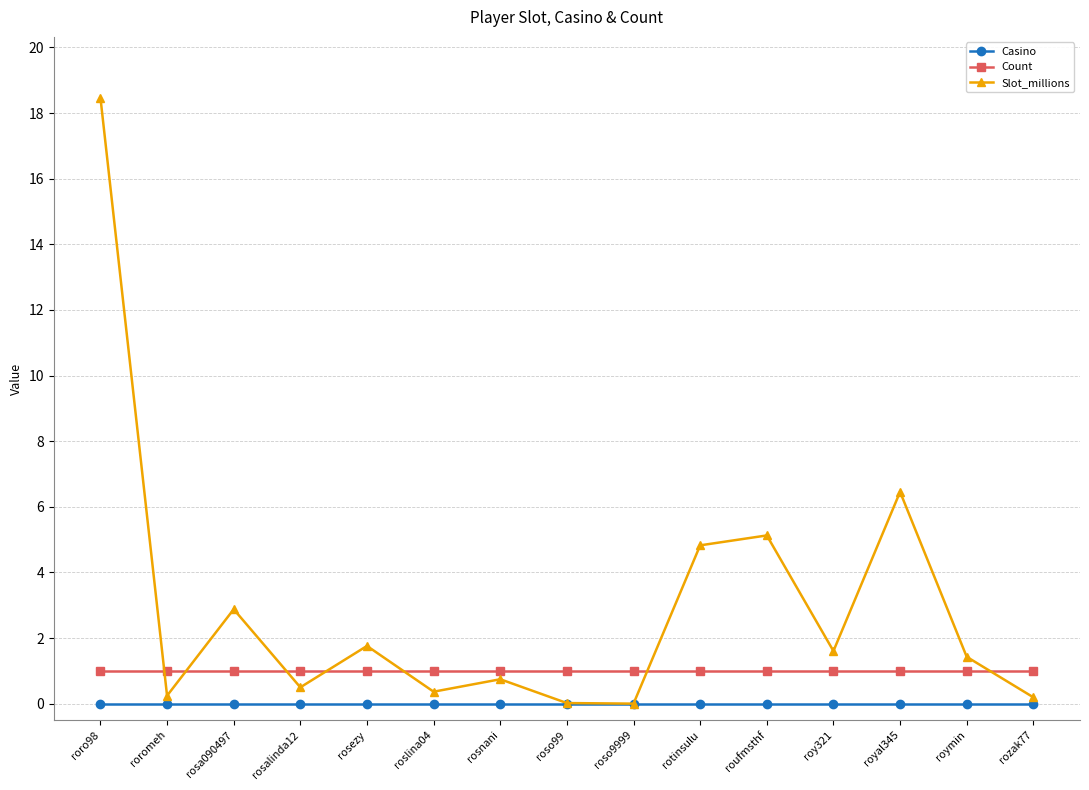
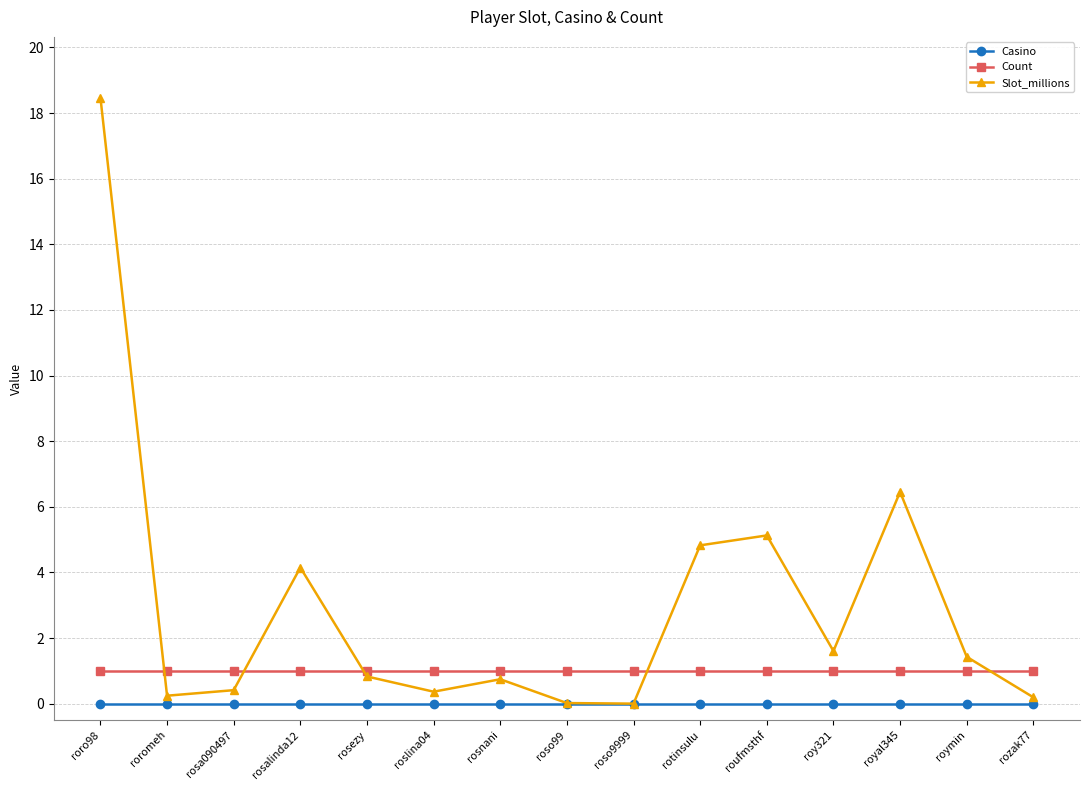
  {
    "Casino": {
      "roro98": 0.0,
      "roromeh": 0.0,
      "rosa090497": 0.0,
      "rosalinda12": 0.0,
      "rosezy": 0.0,
      "roslina04": 0.0,
      "rosnani": 0.0,
      "rotinsulu": 0.0,
      "roufmsthf": 0.0,
      "roy321": 0.0,
      "royal345": 0.0,
      "roymin": 0.0,
      "rozak77": 0.0
    },
    "Count": {
      "roro98": 1.0,
      "roromeh": 1.0,
      "rosa090497": 1.0,
      "rosalinda12": 1.0,
      "rosezy": 1.0,
      "roslina04": 1.0,
      "rosnani": 1.0,
      "roso99": 1.0,
      "roso9999": 1.0,
      "rotinsulu": 1.0,
      "roufmsthf": 1.0,
      "roy321": 1.0,
      "royal345": 1.0,
      "roymin": 1.0,
      "rozak77": 1.0
    },
    "Slot_millions": {
      "roro98": 18.5,
      "roromeh": 0.2,
-     "rosa090497": 2.9,
-     "rosalinda12": 0.5,
-     "rosezy": 1.8,
+     "rosa090497": 0.4,
+     "rosalinda12": 4.1,
+     "rosezy": 0.8,
      "roslina04": 0.4,
      "rosnani": 0.7,
      "rotinsulu": 4.8,
      "roufmsthf": 5.1,
      "roy321": 1.6,
      "royal345": 6.5,
      "roymin": 1.4,
      "rozak77": 0.2
    }
  }
